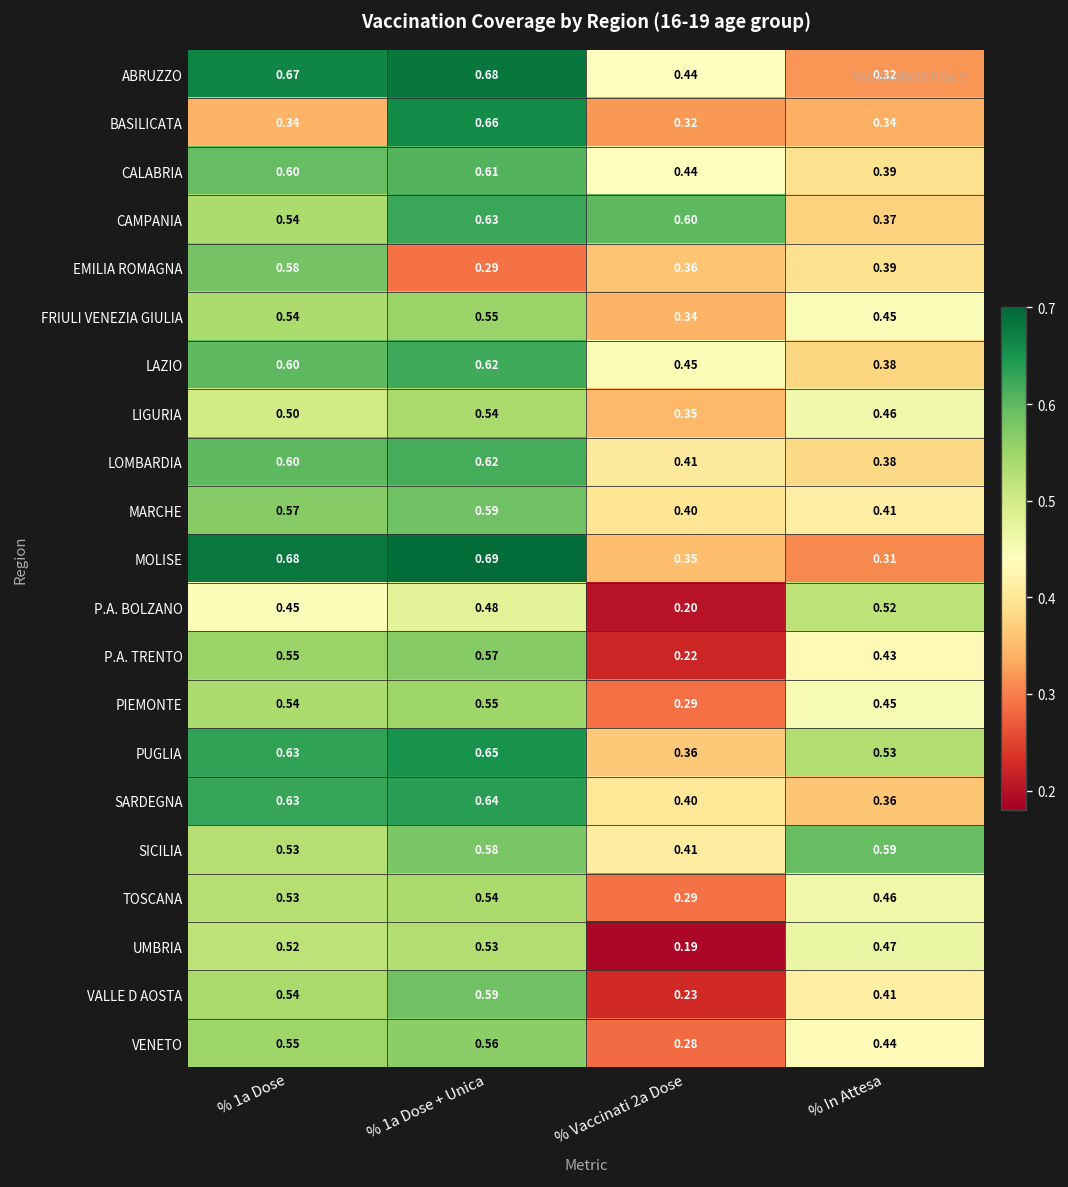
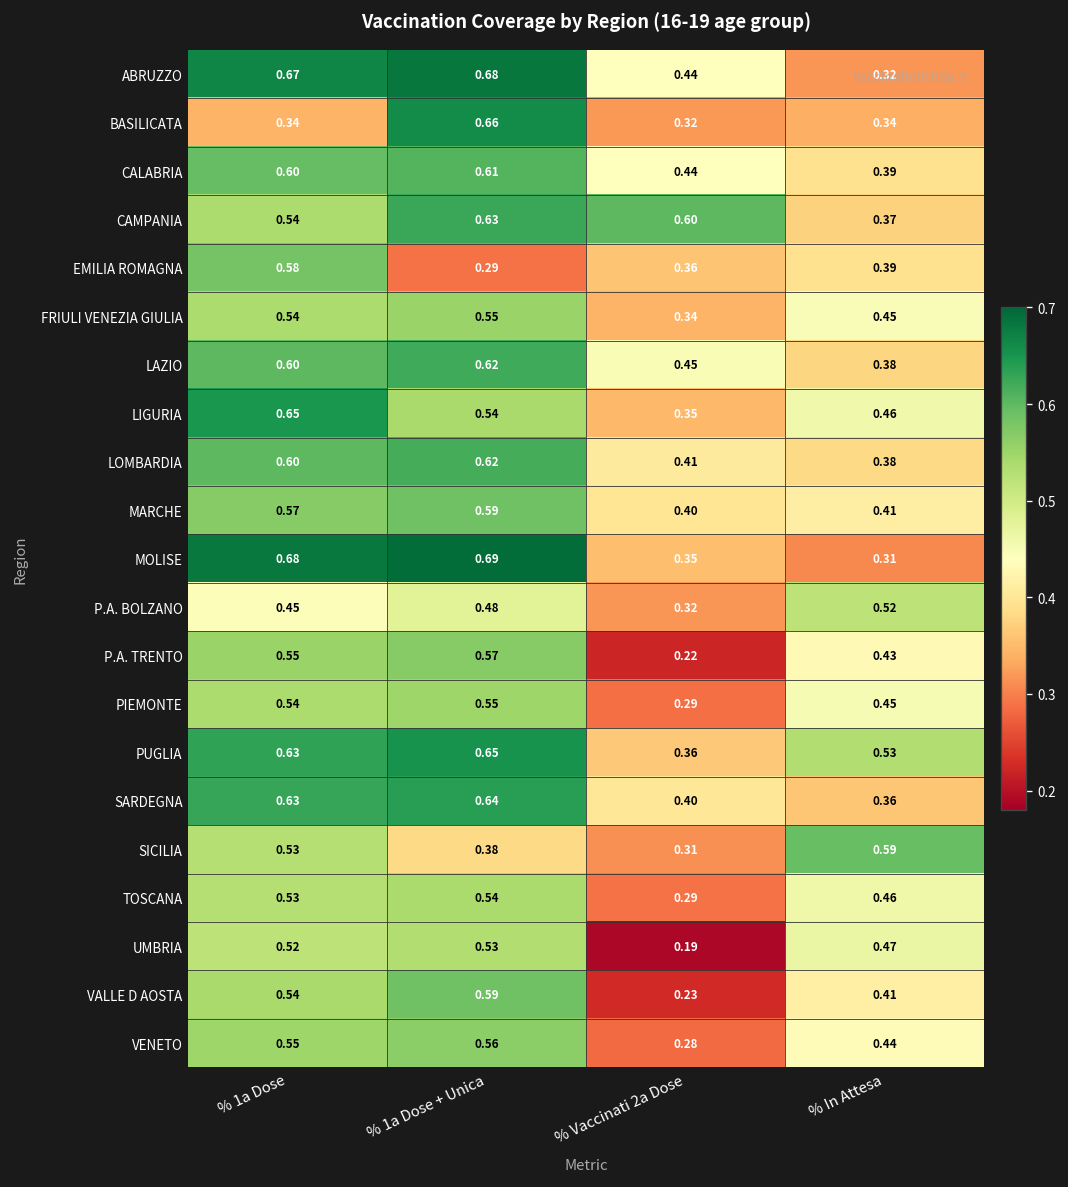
  {
    "ABRUZZO": {
      "% 1a Dose": 0.67,
      "% 1a Dose + Unica": 0.68,
      "% Vaccinati 2a Dose": 0.44
    },
    "BASILICATA": {
      "% 1a Dose": 0.34,
      "% 1a Dose + Unica": 0.66,
      "% Vaccinati 2a Dose": 0.32,
      "% In Attesa": 0.34
    },
    "CALABRIA": {
      "% 1a Dose": 0.60,
      "% 1a Dose + Unica": 0.61,
      "% Vaccinati 2a Dose": 0.44,
      "% In Attesa": 0.39
    },
    "CAMPANIA": {
      "% 1a Dose": 0.54,
      "% 1a Dose + Unica": 0.63,
      "% Vaccinati 2a Dose": 0.60,
      "% In Attesa": 0.37
    },
    "EMILIA ROMAGNA": {
      "% 1a Dose": 0.58,
      "% 1a Dose + Unica": 0.29,
      "% Vaccinati 2a Dose": 0.36,
      "% In Attesa": 0.39
    },
    "FRIULI VENEZIA GIULIA": {
      "% 1a Dose": 0.54,
      "% 1a Dose + Unica": 0.55,
      "% Vaccinati 2a Dose": 0.34,
      "% In Attesa": 0.45
    },
    "LAZIO": {
      "% 1a Dose": 0.60,
      "% 1a Dose + Unica": 0.62,
      "% Vaccinati 2a Dose": 0.45,
      "% In Attesa": 0.38
    },
    "LIGURIA": {
-     "% 1a Dose": 0.50,
+     "% 1a Dose": 0.65,
      "% 1a Dose + Unica": 0.54,
      "% Vaccinati 2a Dose": 0.35,
      "% In Attesa": 0.46
    },
    "LOMBARDIA": {
      "% 1a Dose": 0.60,
      "% 1a Dose + Unica": 0.62,
      "% Vaccinati 2a Dose": 0.41,
      "% In Attesa": 0.38
    },
    "MARCHE": {
      "% 1a Dose": 0.57,
      "% 1a Dose + Unica": 0.59,
      "% Vaccinati 2a Dose": 0.40,
      "% In Attesa": 0.41
    },
    "MOLISE": {
      "% 1a Dose": 0.68,
      "% 1a Dose + Unica": 0.69,
      "% Vaccinati 2a Dose": 0.35,
      "% In Attesa": 0.31
    },
    "P.A. BOLZANO": {
      "% 1a Dose": 0.45,
      "% 1a Dose + Unica": 0.48,
-     "% Vaccinati 2a Dose": 0.20,
+     "% Vaccinati 2a Dose": 0.32,
      "% In Attesa": 0.52
    },
    "P.A. TRENTO": {
      "% 1a Dose": 0.55,
      "% 1a Dose + Unica": 0.57,
      "% Vaccinati 2a Dose": 0.22,
      "% In Attesa": 0.43
    },
    "PIEMONTE": {
      "% 1a Dose": 0.54,
      "% 1a Dose + Unica": 0.55,
      "% Vaccinati 2a Dose": 0.29,
      "% In Attesa": 0.45
    },
    "PUGLIA": {
      "% 1a Dose": 0.63,
      "% 1a Dose + Unica": 0.65,
      "% Vaccinati 2a Dose": 0.36,
      "% In Attesa": 0.53
    },
    "SARDEGNA": {
      "% 1a Dose": 0.63,
      "% 1a Dose + Unica": 0.64,
      "% Vaccinati 2a Dose": 0.40,
      "% In Attesa": 0.36
    },
    "SICILIA": {
      "% 1a Dose": 0.53,
-     "% 1a Dose + Unica": 0.58,
-     "% Vaccinati 2a Dose": 0.41,
+     "% 1a Dose + Unica": 0.38,
+     "% Vaccinati 2a Dose": 0.31,
      "% In Attesa": 0.59
    },
    "TOSCANA": {
      "% 1a Dose": 0.53,
      "% 1a Dose + Unica": 0.54,
      "% Vaccinati 2a Dose": 0.29,
      "% In Attesa": 0.46
    },
    "UMBRIA": {
      "% 1a Dose": 0.52,
      "% 1a Dose + Unica": 0.53,
      "% Vaccinati 2a Dose": 0.19,
      "% In Attesa": 0.47
    },
    "VALLE D AOSTA": {
      "% 1a Dose": 0.54,
      "% 1a Dose + Unica": 0.59,
      "% Vaccinati 2a Dose": 0.23,
      "% In Attesa": 0.41
    },
    "VENETO": {
      "% 1a Dose": 0.55,
      "% 1a Dose + Unica": 0.56,
      "% Vaccinati 2a Dose": 0.28,
      "% In Attesa": 0.44
    }
  }
